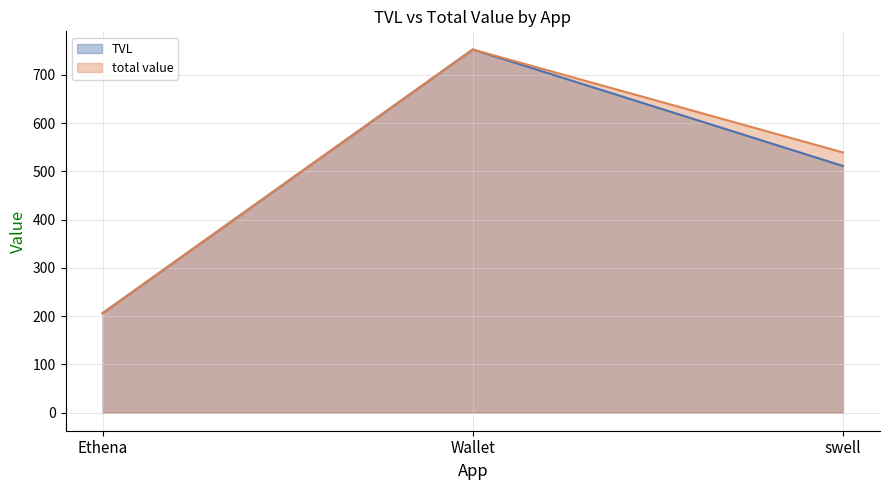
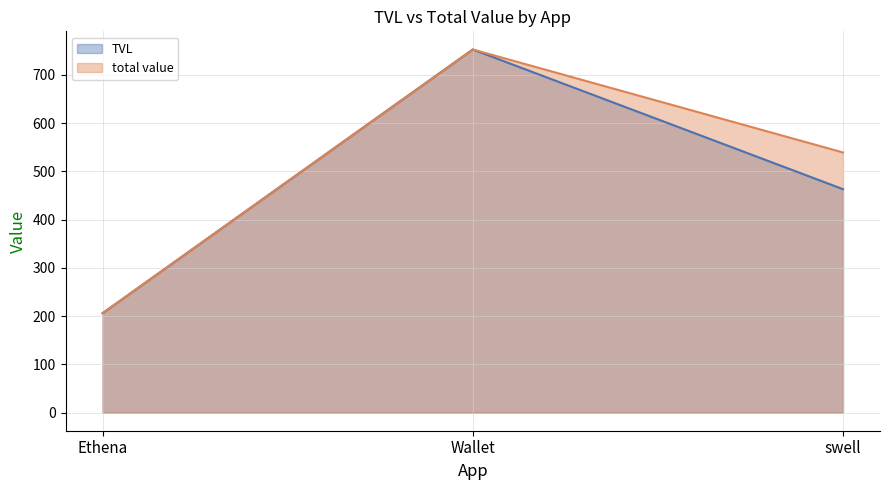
  {
    "TVL": {
-     "swell": 510
+     "swell": 460
    },
    "total value": {
      "swell": 540
    }
  }
